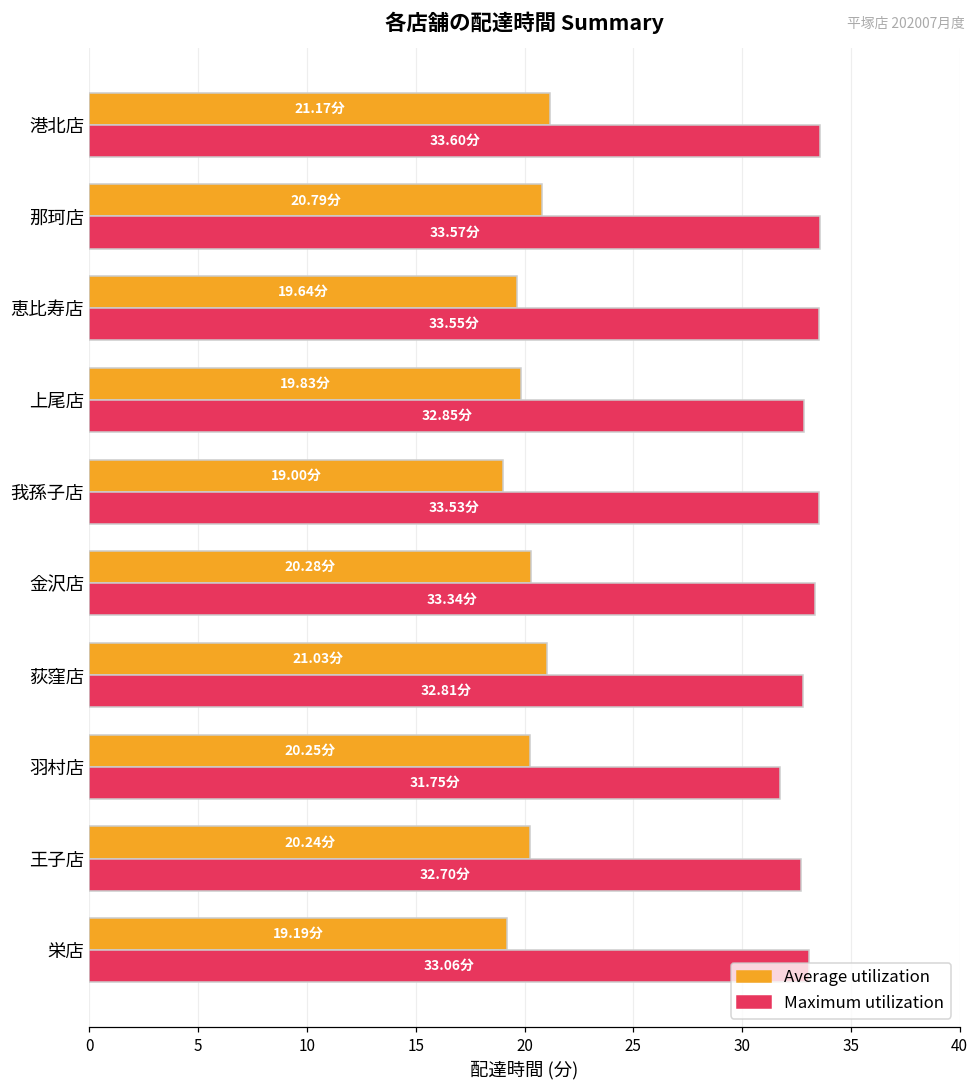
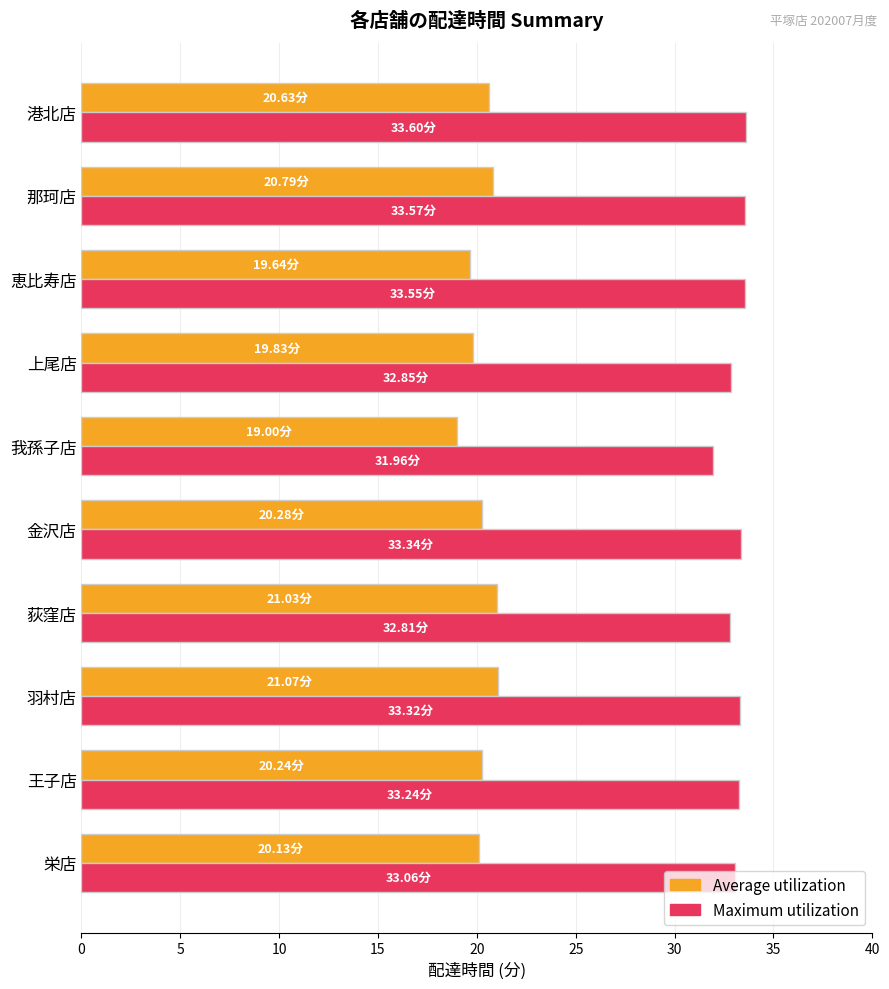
  {
    "Average utilization": {
-     "港北店": "21.17分",
+     "港北店": "20.63分",
      "那珂店": "20.79分",
      "恵比寿店": "19.64分",
      "上尾店": "19.83分",
      "我孫子店": "19.00分",
      "金沢店": "20.28分",
      "荻窪店": "21.03分",
-     "羽村店": "20.25分",
+     "羽村店": "21.07分",
      "王子店": "20.24分",
-     "栄店": "19.19分"
+     "栄店": "20.13分"
    },
    "Maximum utilization": {
      "港北店": "33.60分",
      "那珂店": "33.57分",
      "恵比寿店": "33.55分",
      "上尾店": "32.85分",
-     "我孫子店": "33.53分",
+     "我孫子店": "31.96分",
      "金沢店": "33.34分",
      "荻窪店": "32.81分",
-     "羽村店": "31.75分",
-     "王子店": "32.70分"
+     "羽村店": "33.32分",
+     "王子店": "33.24分"
    }
  }
